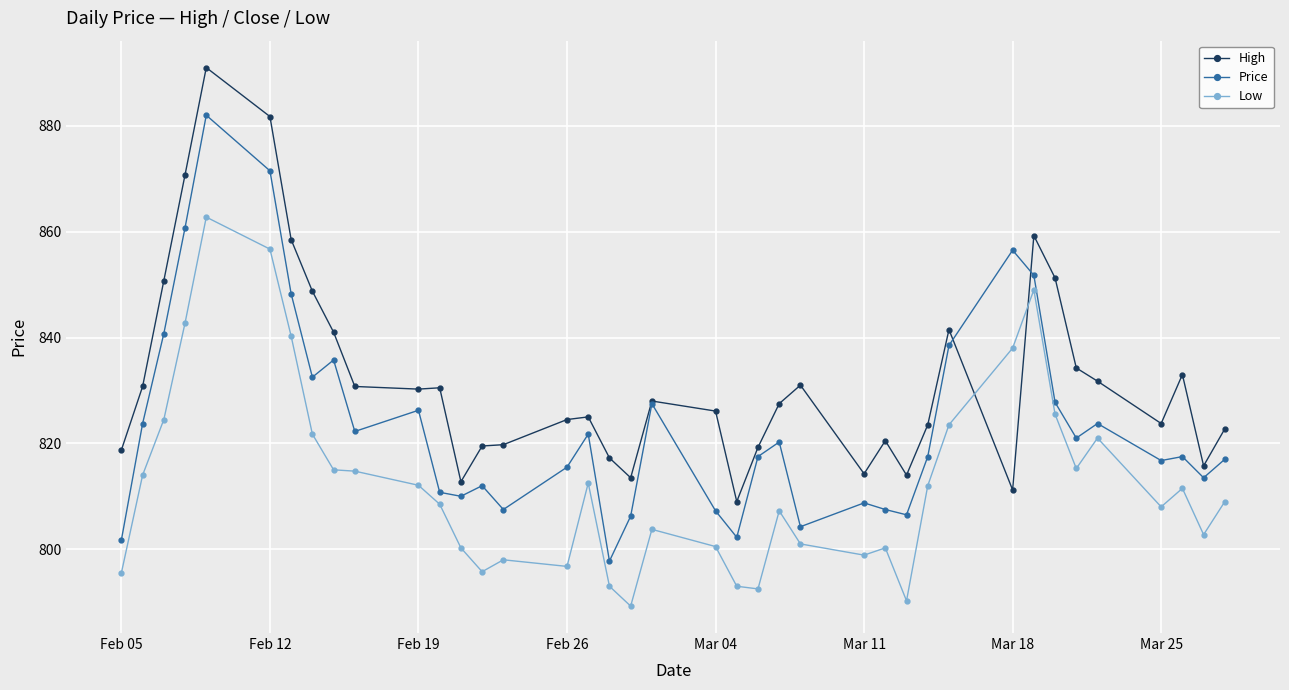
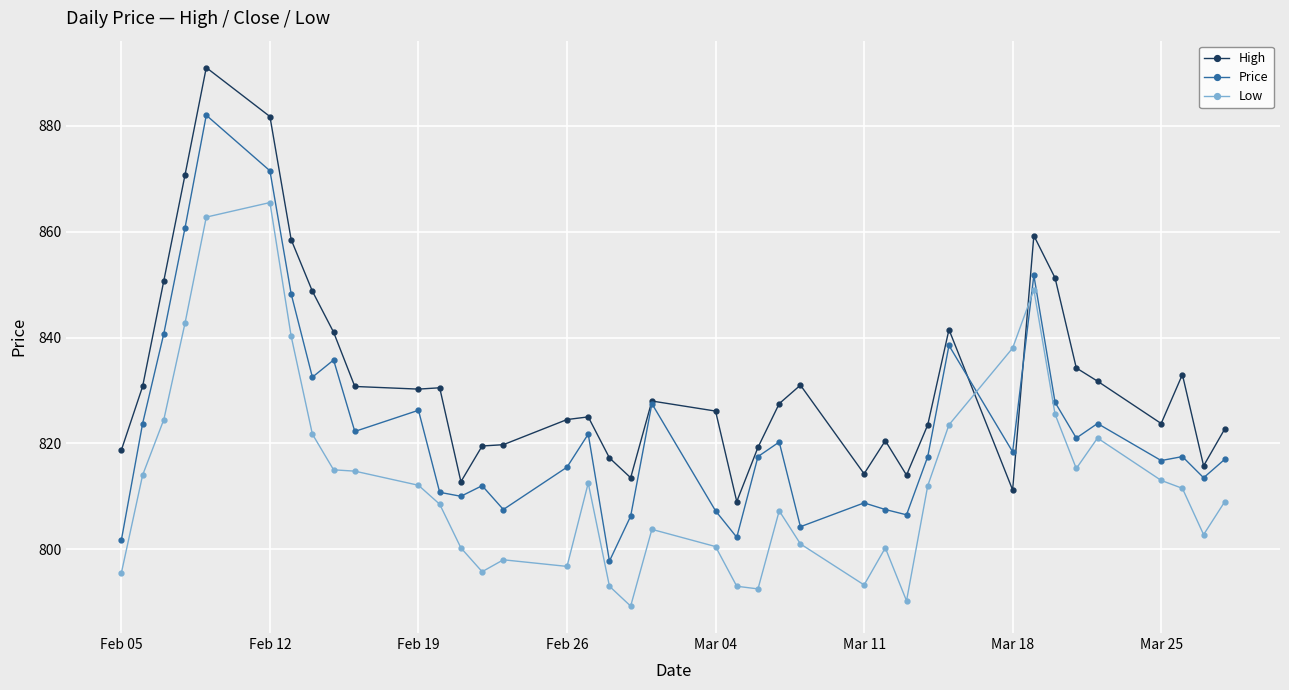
  {
    "High": {
      "Feb 05": 819,
      "Feb 12": 882,
      "Feb 19": 830,
      "Feb 26": 825,
      "Mar 04": 826,
      "Mar 11": 814,
      "Mar 18": 811,
      "Mar 25": 824
    },
    "Price": {
      "Feb 05": 802,
      "Feb 12": 872,
      "Feb 19": 826,
      "Feb 26": 816,
      "Mar 04": 807,
      "Mar 11": 809,
-     "Mar 18": 857,
+     "Mar 18": 818,
      "Mar 25": 817
    },
    "Low": {
      "Feb 05": 796,
-     "Feb 12": 857,
+     "Feb 12": 866,
      "Feb 19": 812,
      "Feb 26": 797,
      "Mar 04": 801,
-     "Mar 11": 799,
+     "Mar 11": 793,
      "Mar 18": 838,
-     "Mar 25": 808
+     "Mar 25": 813
    }
  }
